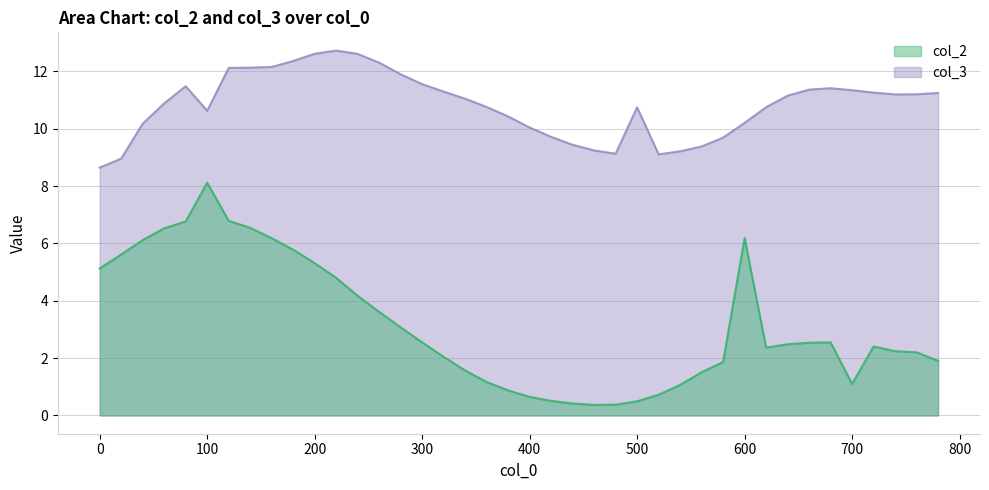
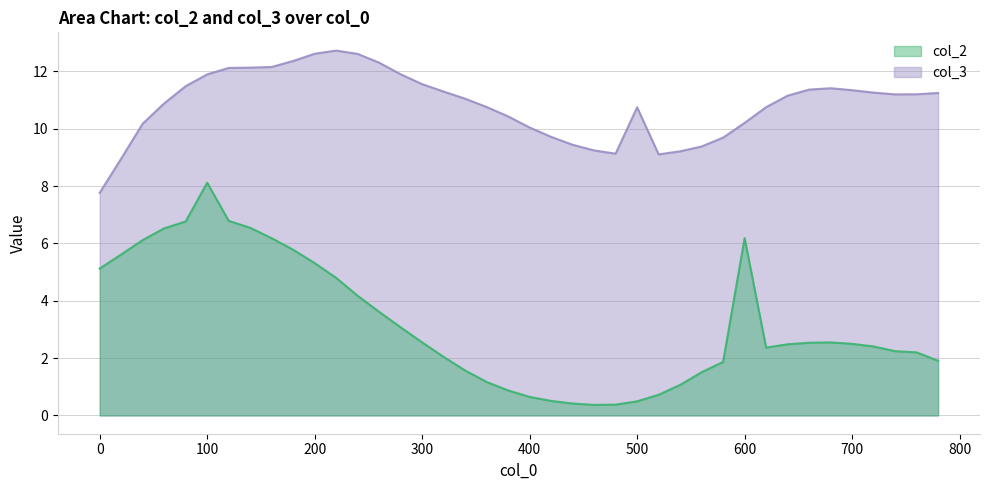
  {
    "col_3": {
-     "0": 8.6,
-     "100": 10.6,
+     "0": 7.8,
+     "100": 11.9,
      "200": 12.6,
      "300": 11.6,
      "400": 10.0,
      "500": 10.7,
      "600": 10.2,
      "700": 11.3
    },
    "col_2": {
      "0": 5.1,
      "100": 8.1,
      "200": 5.3,
      "300": 2.5,
      "400": 0.6,
      "500": 0.5,
      "600": 6.2,
-     "700": 1.1
+     "700": 2.5
    }
  }
